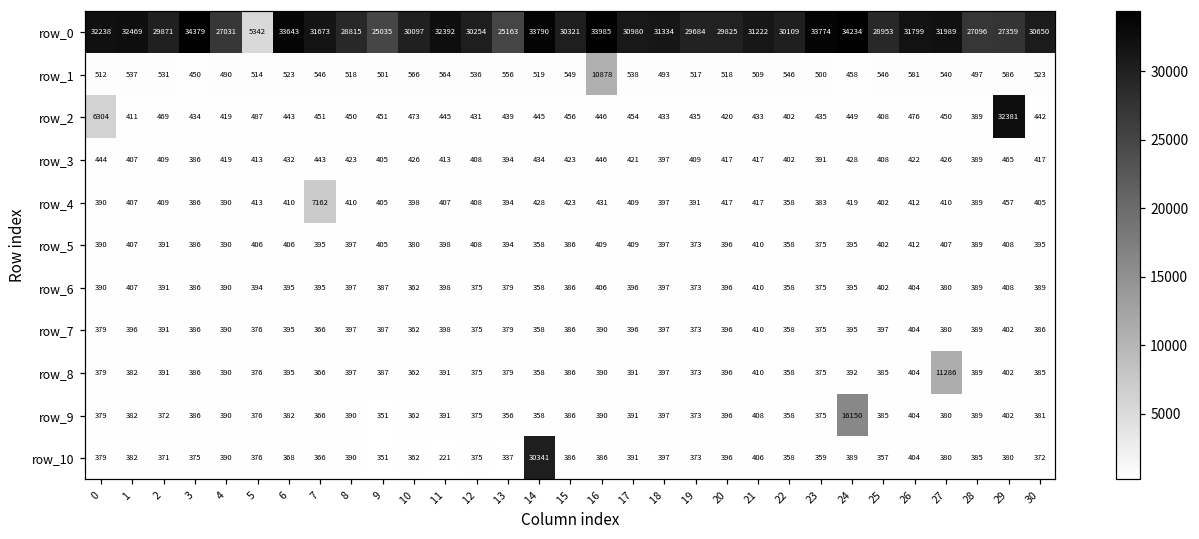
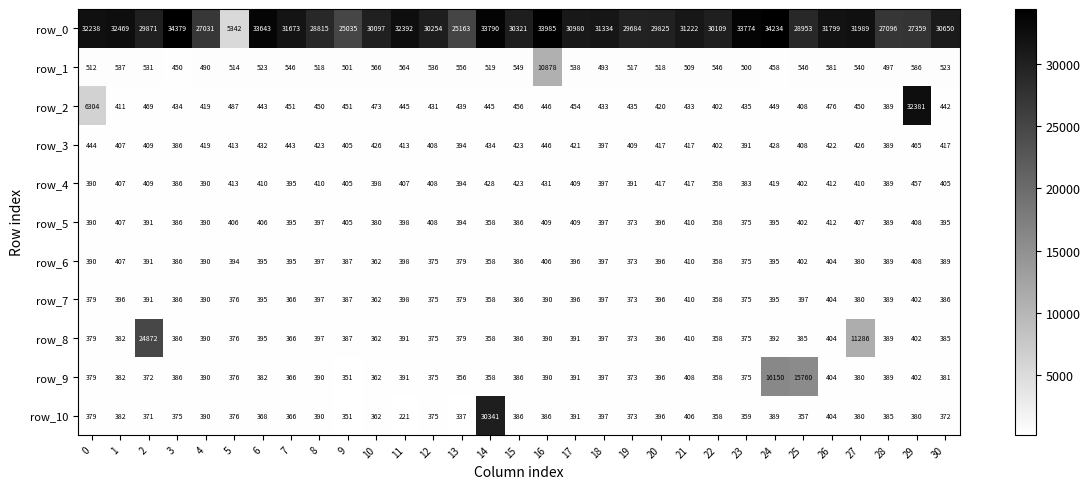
  {
    "row_4": {
      "0": 390,
      "1": 407,
      "2": 409,
      "3": 386,
      "4": 390,
      "5": 413,
      "6": 410,
-     "7": 7162,
+     "7": 395,
      "8": 410,
      "9": 405,
      "10": 398,
      "11": 407,
      "12": 408,
      "13": 394,
      "14": 428,
      "15": 423,
      "16": 431,
      "17": 409,
      "18": 397,
      "19": 391,
      "20": 417,
      "21": 417,
      "22": 358,
      "23": 383,
      "24": 419,
      "25": 402,
      "26": 412,
      "27": 410,
      "28": 389,
      "29": 457,
      "30": 405
    },
    "row_8": {
      "0": 379,
      "1": 382,
-     "2": 391,
+     "2": 24872,
      "3": 386,
      "4": 390,
      "5": 376,
      "6": 395,
      "7": 366,
      "8": 397,
      "9": 387,
      "10": 362,
      "11": 391,
      "12": 375,
      "13": 379,
      "14": 358,
      "15": 386,
      "16": 390,
      "17": 391,
      "18": 397,
      "19": 373,
      "20": 396,
      "21": 410,
      "22": 358,
      "23": 375,
      "24": 392,
      "25": 385,
      "26": 404,
      "27": 11286,
      "28": 389,
      "29": 402,
      "30": 385
    },
    "row_9": {
      "0": 379,
      "1": 382,
      "2": 372,
      "3": 386,
      "4": 390,
      "5": 376,
      "6": 382,
      "7": 366,
      "8": 390,
      "9": 351,
      "10": 362,
      "11": 391,
      "12": 375,
      "13": 356,
      "14": 358,
      "15": 386,
      "16": 390,
      "17": 391,
      "18": 397,
      "19": 373,
      "20": 396,
      "21": 408,
      "22": 358,
      "23": 375,
      "24": 16150,
-     "25": 385,
+     "25": 15760,
      "26": 404,
      "27": 380,
      "28": 389,
      "29": 402,
      "30": 381
    }
  }
